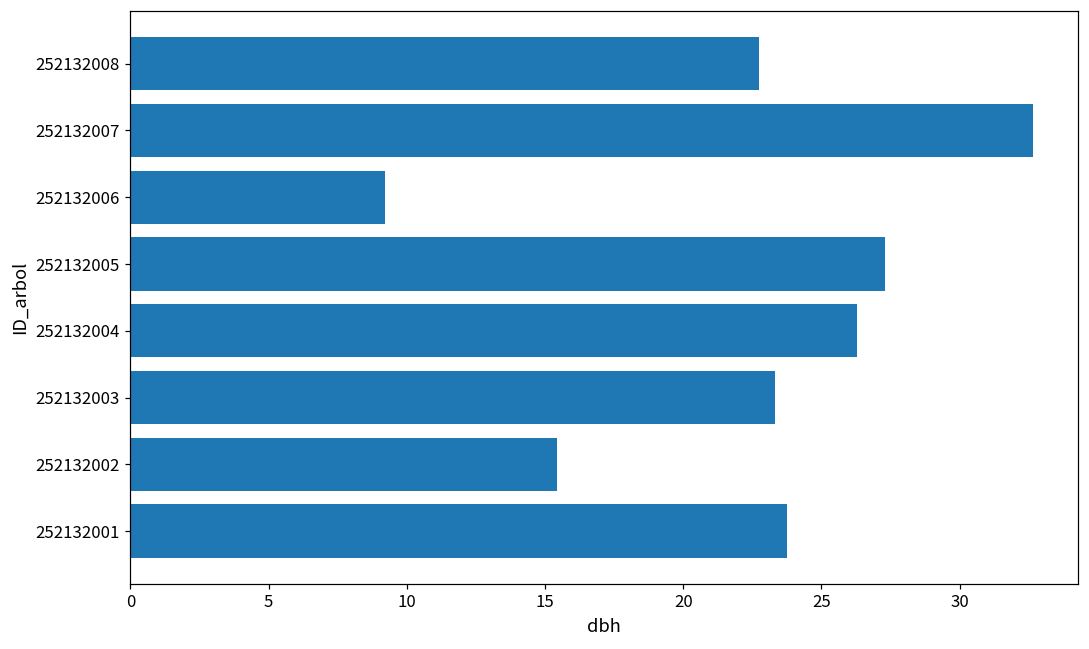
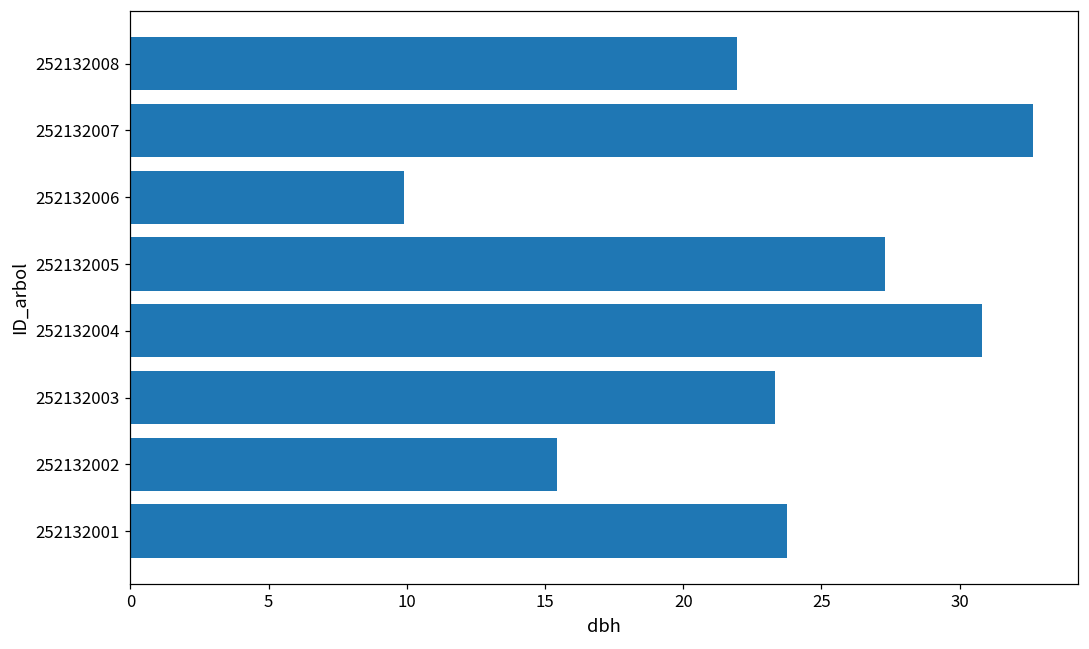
  {
-   "252132008": 22.8,
+   "252132008": 21.9,
    "252132007": 32.7,
-   "252132006": 9.2,
+   "252132006": 9.9,
    "252132005": 27.3,
-   "252132004": 26.3,
+   "252132004": 30.8,
    "252132003": 23.3,
    "252132002": 15.5,
    "252132001": 23.8
  }
